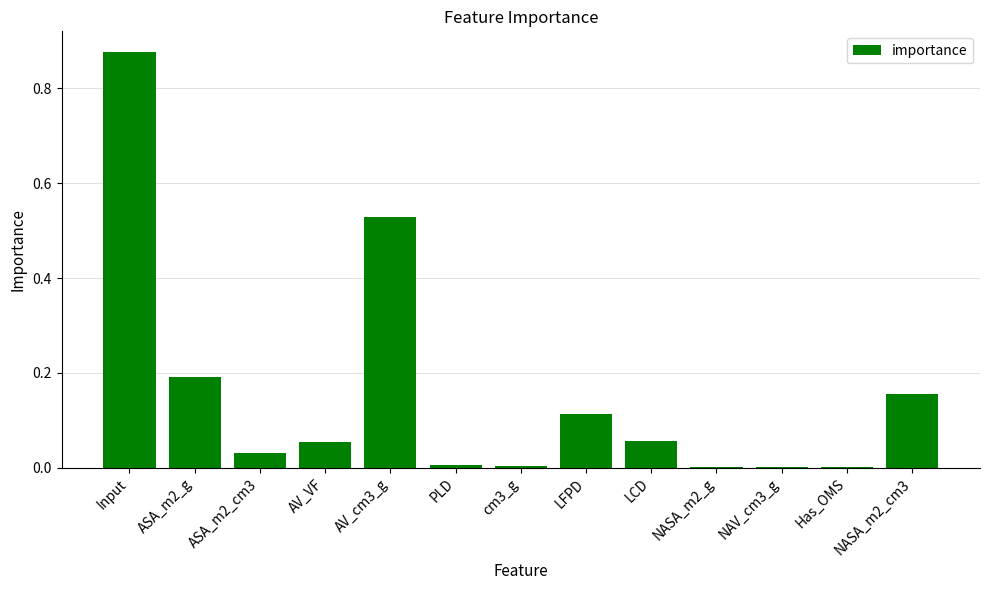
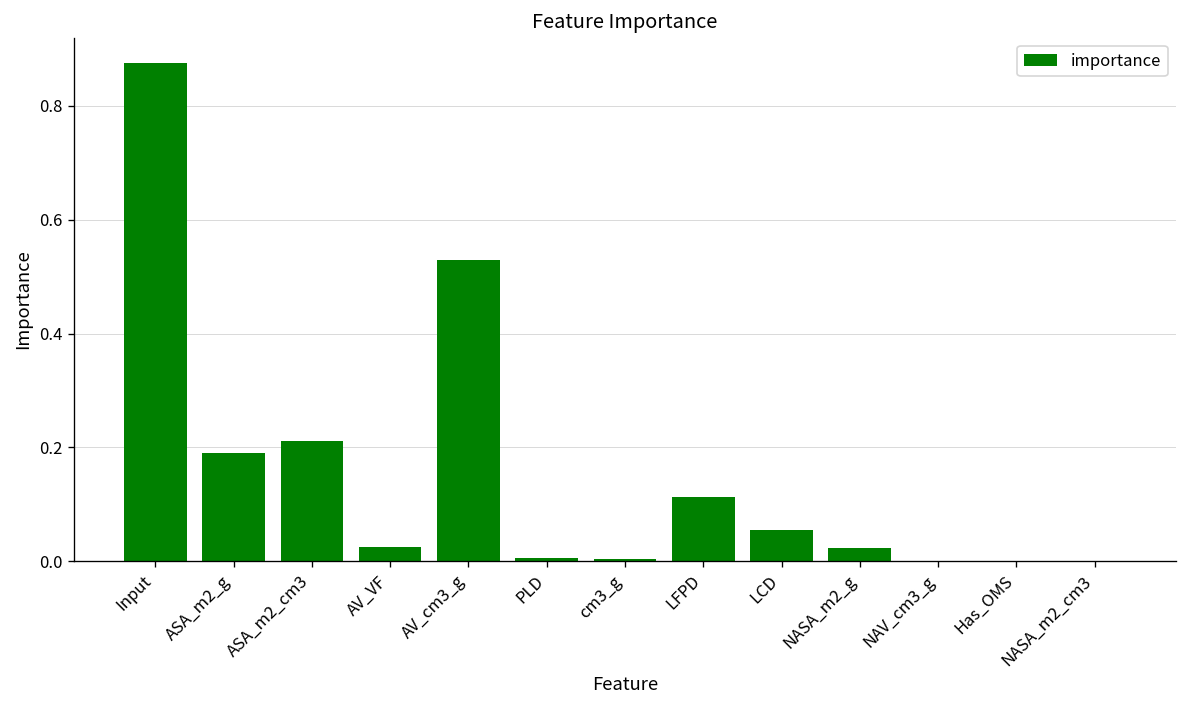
  {
    "Input": 0.88,
    "ASA_m2_g": 0.19,
-   "ASA_m2_cm3": 0.03,
-   "AV_VF": 0.05,
+   "ASA_m2_cm3": 0.21,
+   "AV_VF": 0.03,
    "AV_cm3_g": 0.53,
    "PLD": 0.01,
    "LFPD": 0.11,
    "LCD": 0.06,
-   "NASA_m2_g": 0.00,
-   "NASA_m2_cm3": 0.16
+   "NASA_m2_g": 0.02,
+   "NASA_m2_cm3": 0.00
  }
